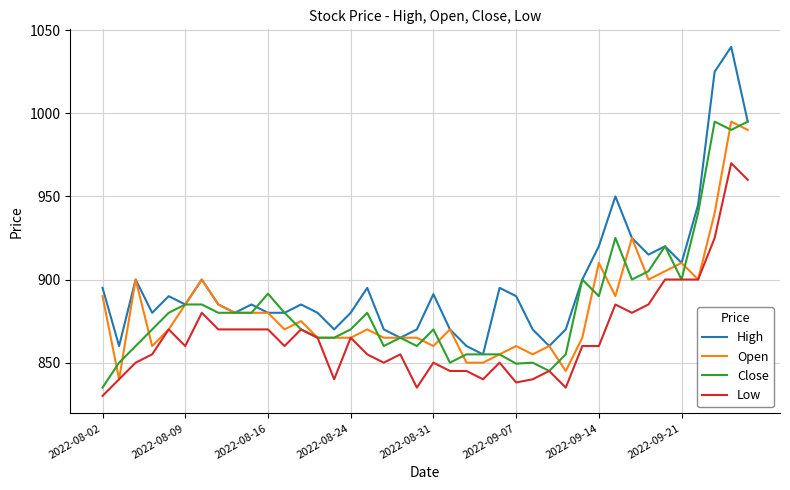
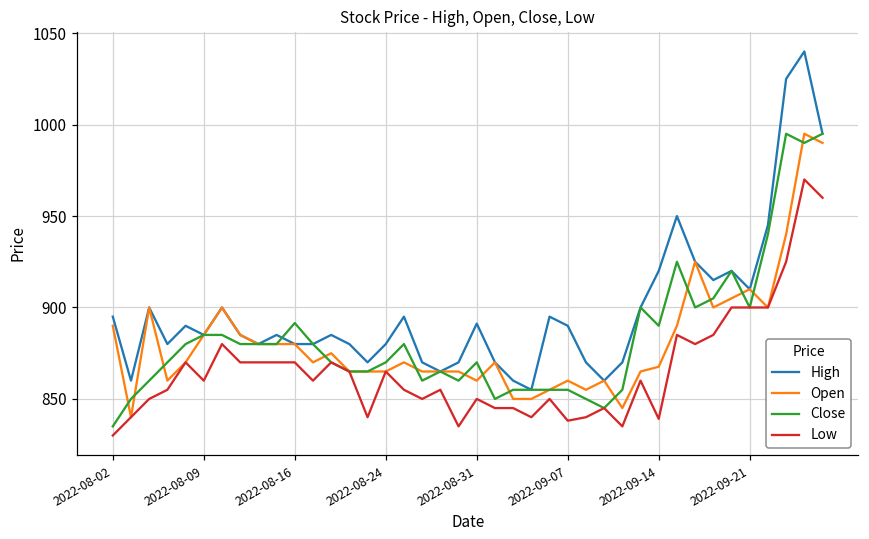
  {
    "High": {
      "2022-08-02": 895,
      "2022-08-24": 880,
      "2022-08-31": 891,
      "2022-09-07": 890,
      "2022-09-14": 920
    },
    "Open": {
      "2022-08-02": 890,
      "2022-08-31": 860,
      "2022-09-07": 860,
-     "2022-09-14": 910
+     "2022-09-14": 868
    },
    "Close": {
      "2022-08-02": 835,
      "2022-08-16": 892,
      "2022-08-24": 870,
      "2022-08-31": 870,
-     "2022-09-07": 849,
+     "2022-09-07": 855,
      "2022-09-14": 890
    },
    "Low": {
      "2022-08-02": 830,
      "2022-08-09": 860,
      "2022-08-16": 870,
      "2022-08-31": 850,
      "2022-09-07": 838,
-     "2022-09-14": 860
+     "2022-09-14": 839
    }
  }
